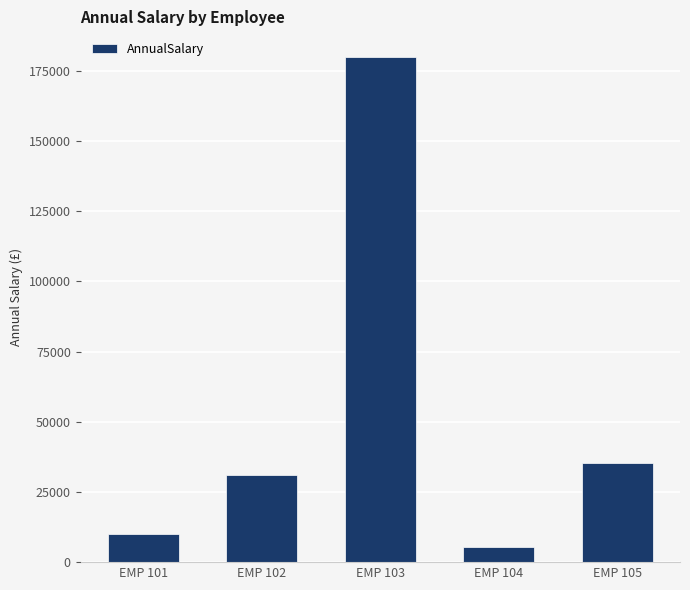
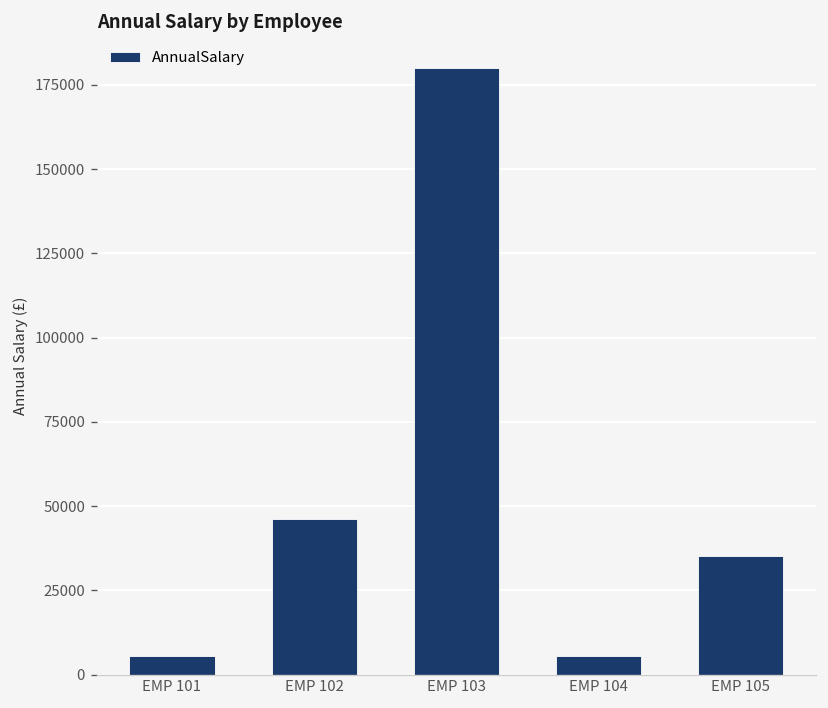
  {
-   "EMP 101": 10000,
-   "EMP 102": 31000,
+   "EMP 101": 5000,
+   "EMP 102": 46000,
    "EMP 103": 180000,
    "EMP 104": 5000,
    "EMP 105": 35000
  }
